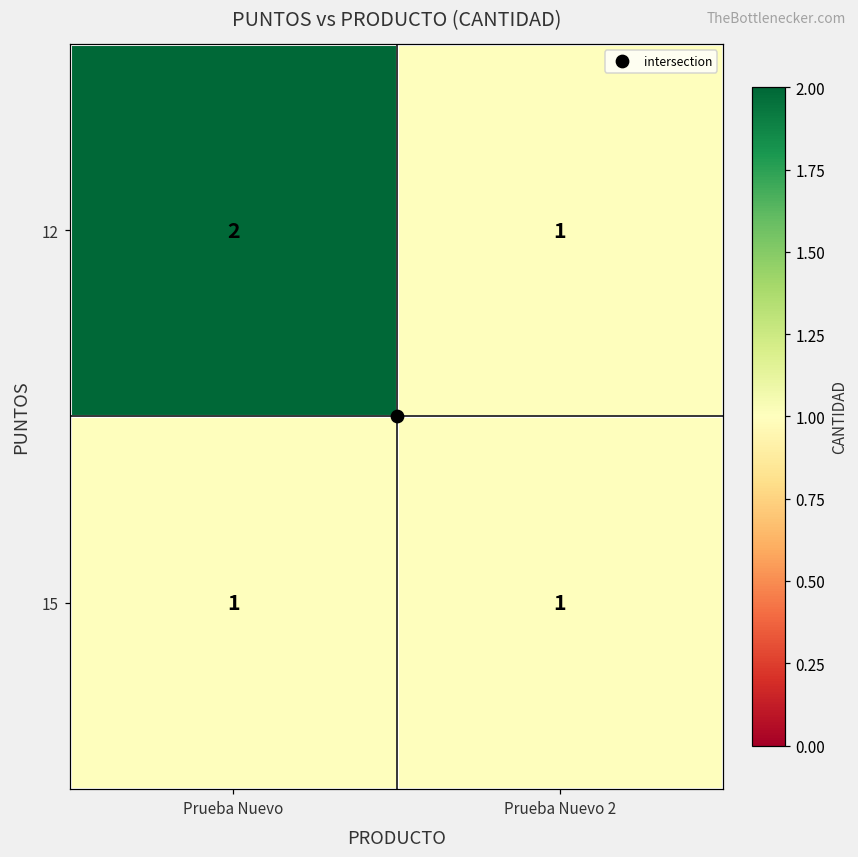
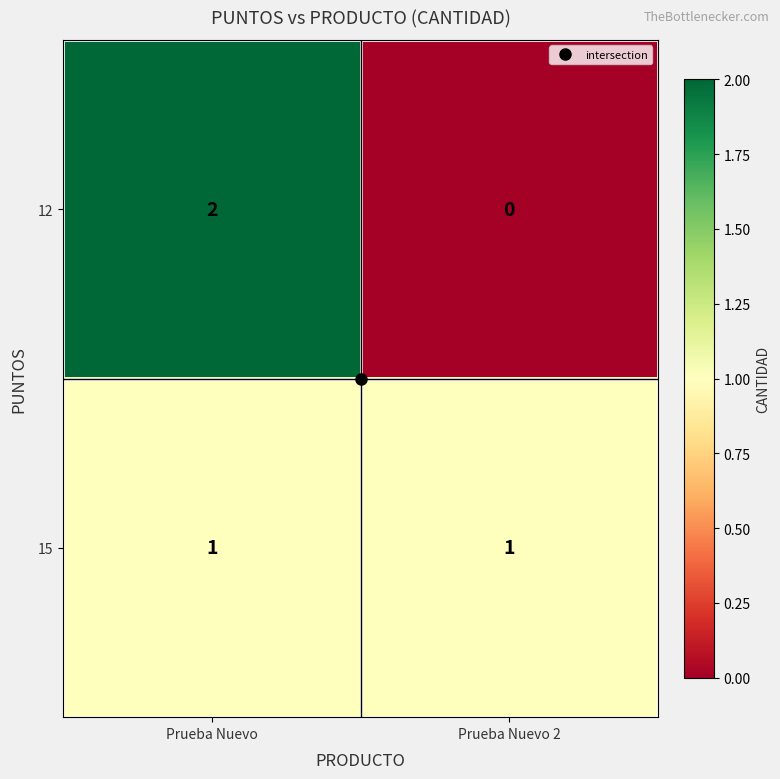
  {
    "12": {
      "Prueba Nuevo": 2,
-     "Prueba Nuevo 2": 1
+     "Prueba Nuevo 2": 0
    },
    "15": {
      "Prueba Nuevo": 1,
      "Prueba Nuevo 2": 1
    }
  }
